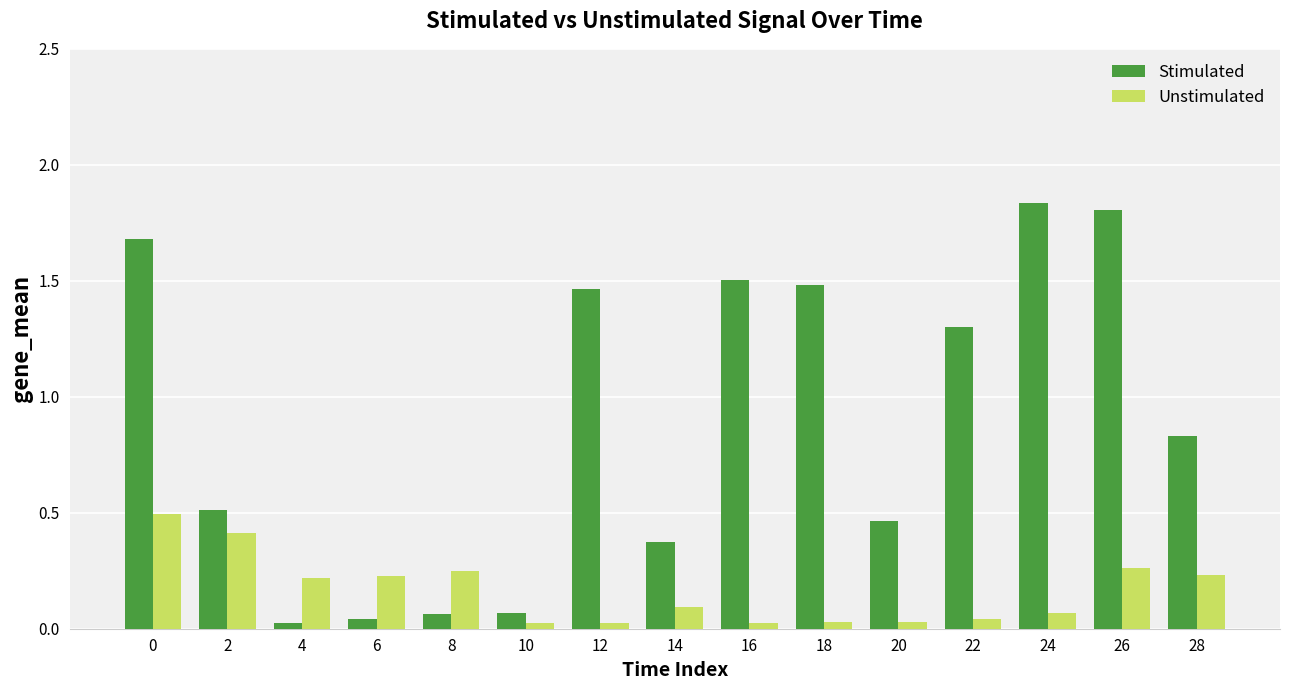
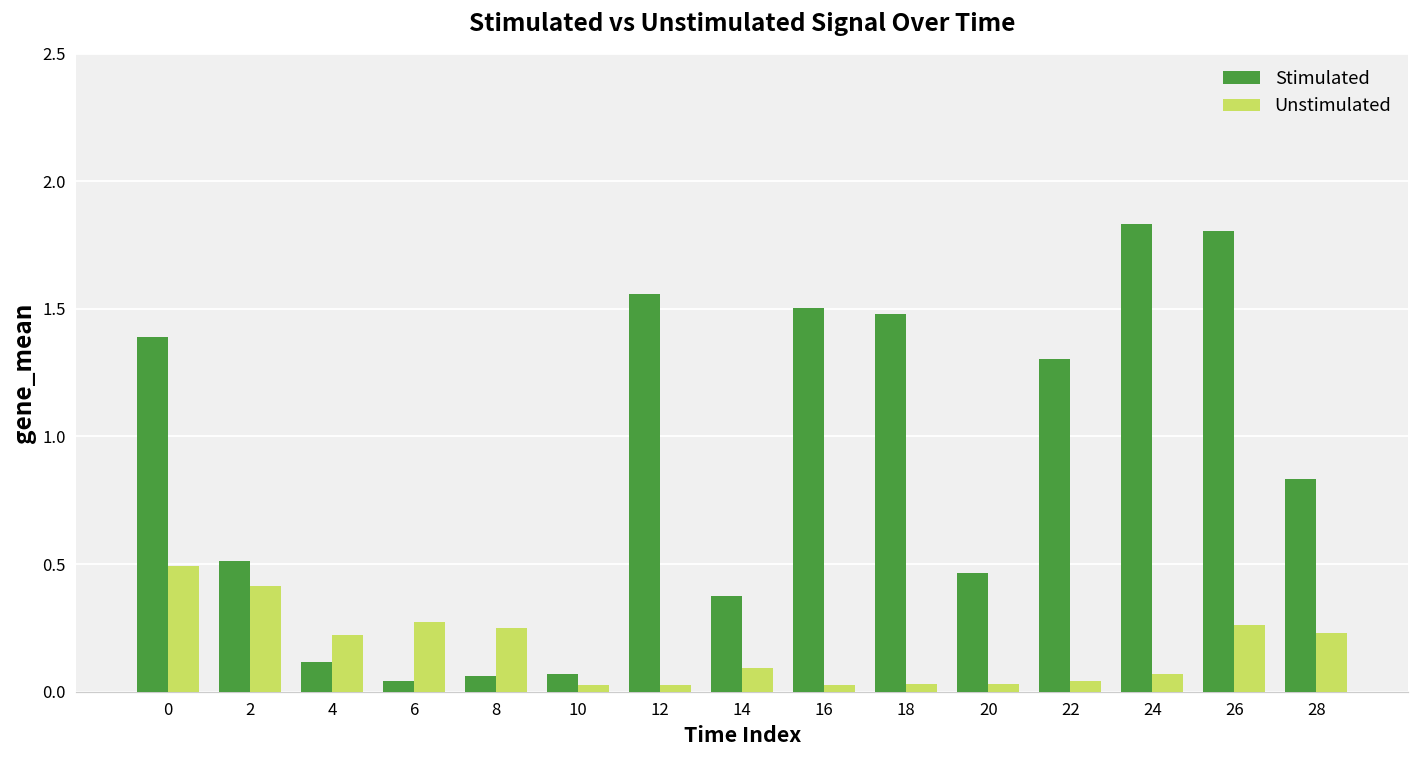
  {
    "Stimulated": {
-     "0": 1.68,
+     "0": 1.39,
      "2": 0.51,
-     "4": 0.02,
+     "4": 0.12,
      "6": 0.04,
      "8": 0.06,
      "10": 0.07,
-     "12": 1.46,
+     "12": 1.56,
      "14": 0.38,
      "16": 1.50,
      "18": 1.48,
      "20": 0.47,
      "22": 1.30,
      "24": 1.83,
      "26": 1.80,
      "28": 0.83
    },
    "Unstimulated": {
      "0": 0.49,
      "2": 0.41,
      "4": 0.22,
-     "6": 0.23,
+     "6": 0.27,
      "8": 0.25,
      "10": 0.03,
      "12": 0.03,
      "14": 0.09,
      "16": 0.02,
      "18": 0.03,
      "20": 0.03,
      "22": 0.04,
      "24": 0.07,
      "26": 0.26,
      "28": 0.23
    }
  }
